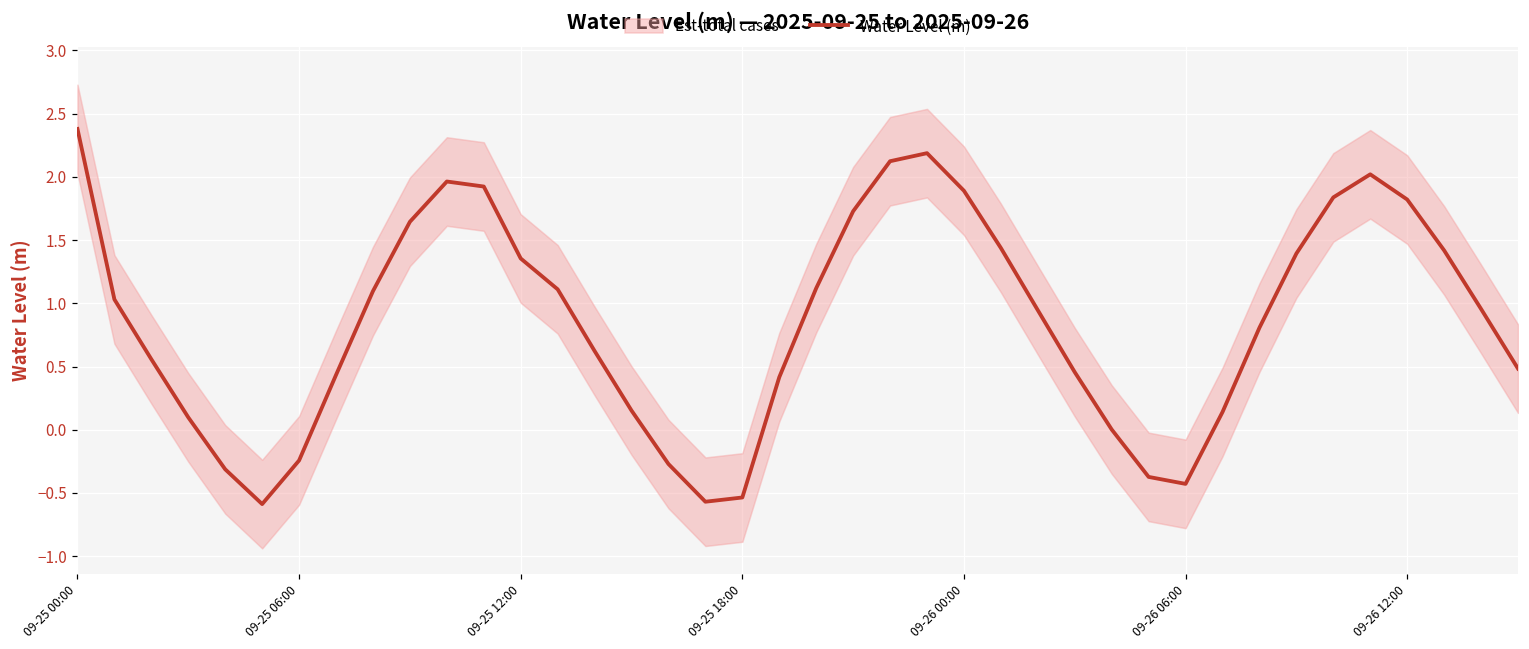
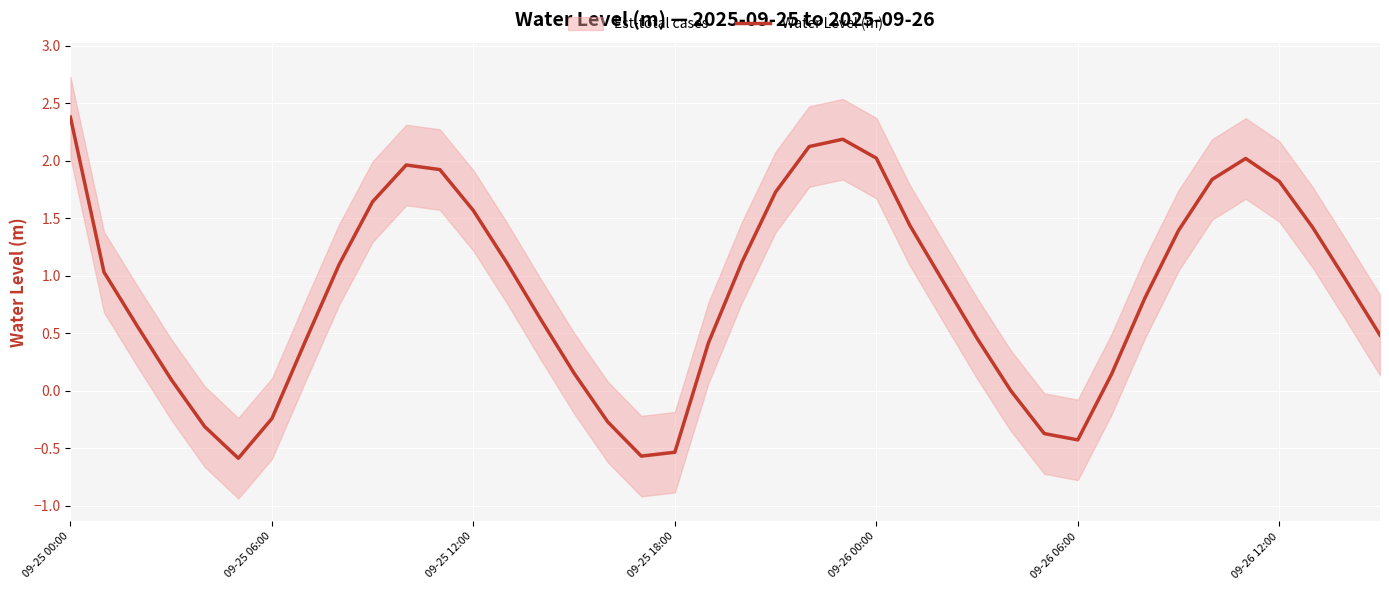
  {
    "Water Level (m)": {
      "09-25 00:00": 2.38,
      "09-25 06:00": -0.24,
-     "09-25 12:00": 1.35,
+     "09-25 12:00": 1.57,
      "09-25 18:00": -0.54,
-     "09-26 00:00": 1.89,
+     "09-26 00:00": 2.02,
      "09-26 06:00": -0.43,
      "09-26 12:00": 1.82
    }
  }
